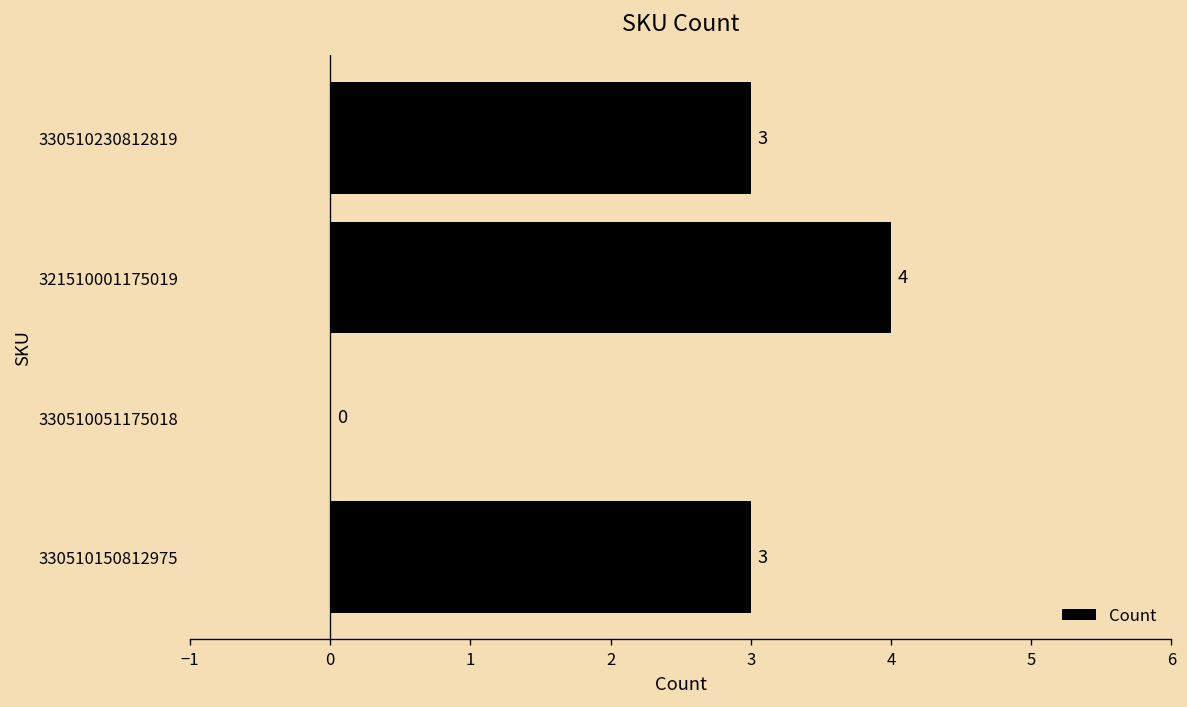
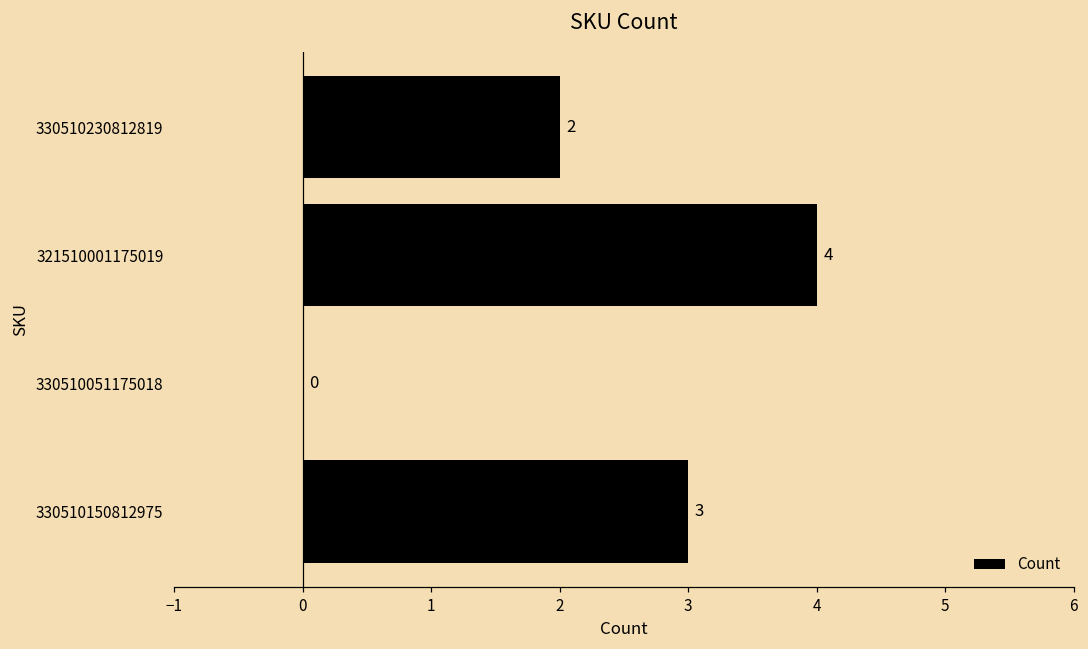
  {
-   "330510230812819": 3,
+   "330510230812819": 2,
    "321510001175019": 4,
    "330510051175018": 0,
    "330510150812975": 3
  }
